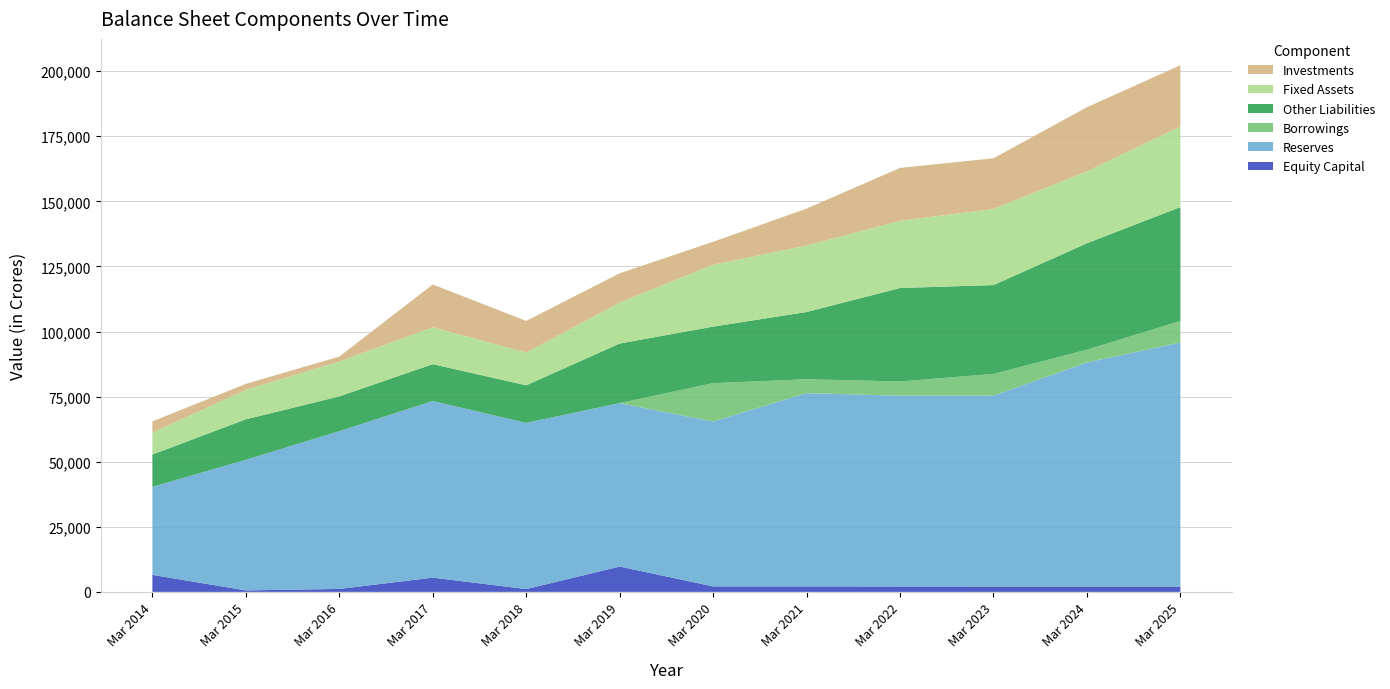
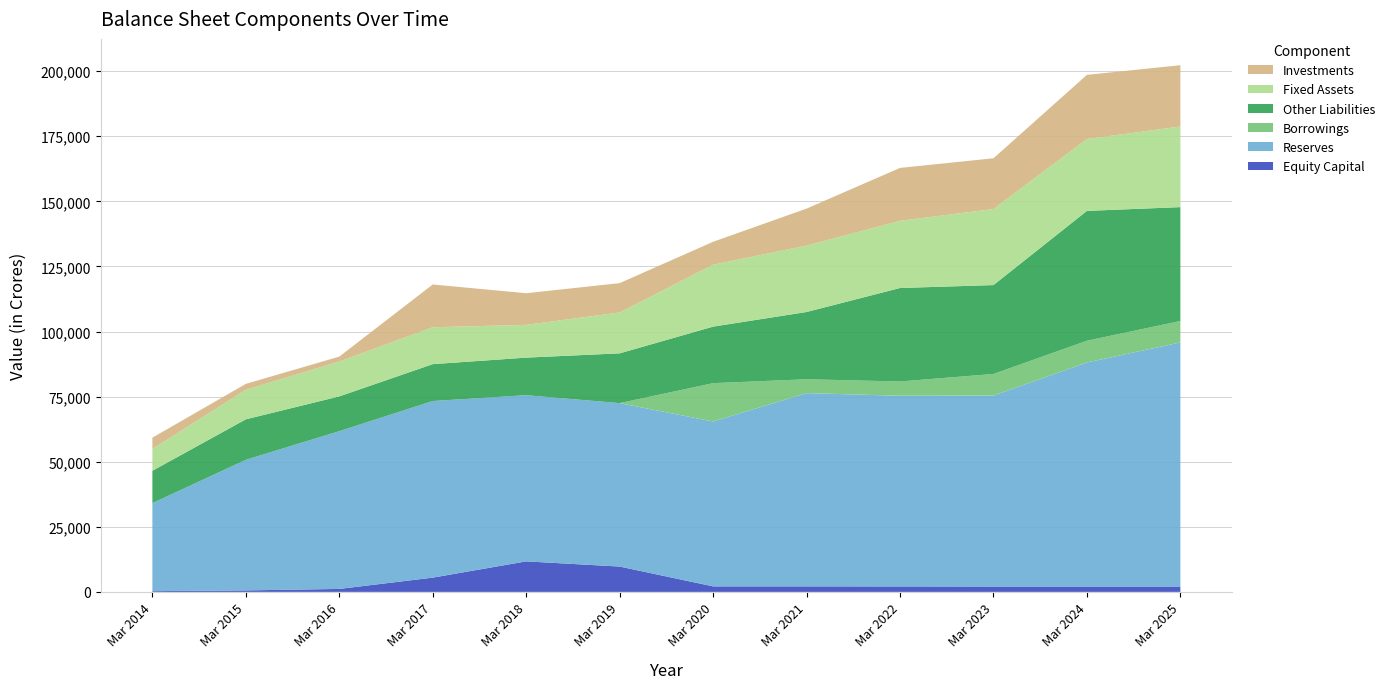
  {
    "Equity Capital": {
-     "Mar 2014": "7,000",
+     "Mar 2014": "0",
      "Mar 2016": "1,000",
      "Mar 2017": "5,000",
-     "Mar 2018": "1,000",
+     "Mar 2018": "12,000",
      "Mar 2019": "10,000",
      "Mar 2020": "2,000",
      "Mar 2021": "2,000",
      "Mar 2022": "2,000",
      "Mar 2023": "2,000",
      "Mar 2024": "2,000",
      "Mar 2025": "2,000"
    },
    "Reserves": {
      "Mar 2020": "63,000",
      "Mar 2021": "74,000",
      "Mar 2022": "73,000",
      "Mar 2023": "73,000",
      "Mar 2024": "86,000",
      "Mar 2025": "94,000"
    },
    "Borrowings": {
      "Mar 2020": "15,000",
      "Mar 2021": "5,000",
      "Mar 2022": "5,000",
      "Mar 2023": "8,000",
-     "Mar 2024": "5,000",
+     "Mar 2024": "8,000",
      "Mar 2025": "8,000"
    },
    "Other Liabilities": {
      "Mar 2014": "12,000",
      "Mar 2015": "16,000",
      "Mar 2016": "13,000",
      "Mar 2017": "14,000",
      "Mar 2018": "14,000",
-     "Mar 2019": "23,000",
+     "Mar 2019": "19,000",
      "Mar 2020": "22,000",
      "Mar 2021": "26,000",
      "Mar 2022": "36,000",
      "Mar 2023": "34,000",
-     "Mar 2024": "41,000",
+     "Mar 2024": "50,000",
      "Mar 2025": "44,000"
    }
  }
